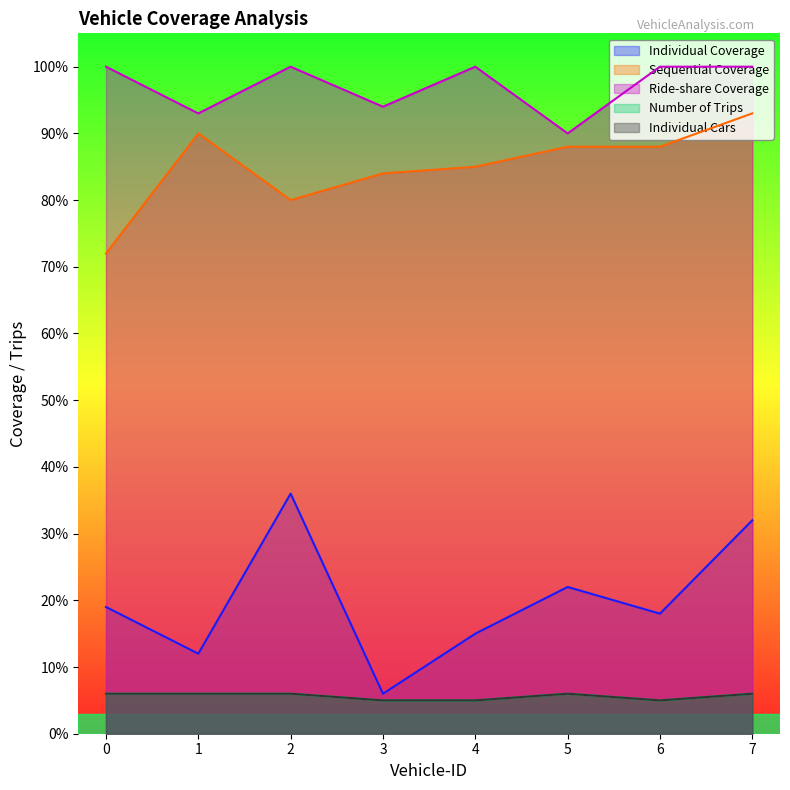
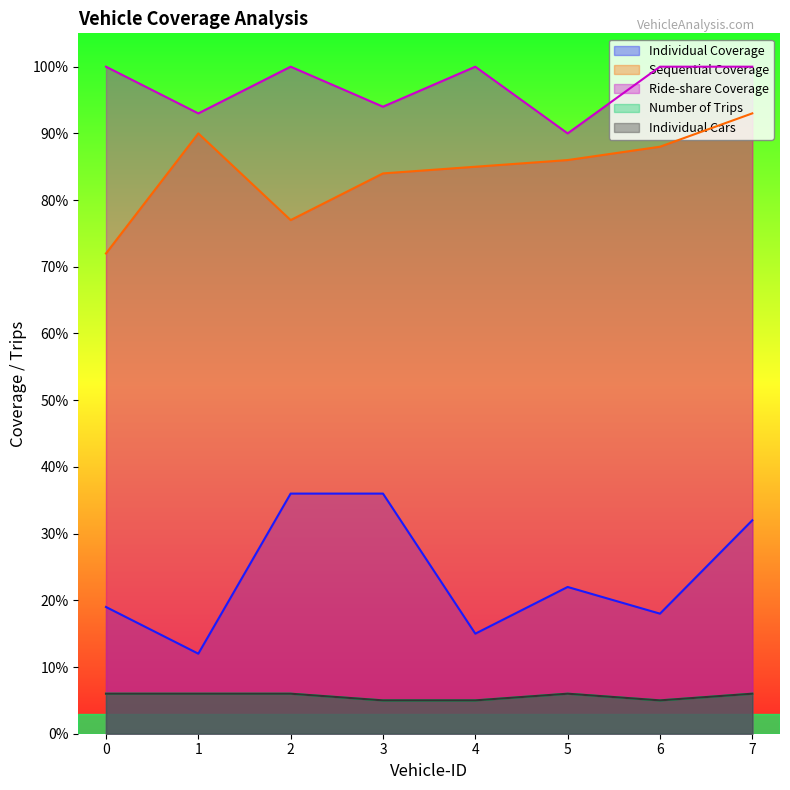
  {
    "Individual Coverage": {
      "0": "19%",
      "1": "12%",
      "2": "36%",
-     "3": "6%",
+     "3": "36%",
      "4": "15%",
      "5": "22%",
      "6": "18%",
      "7": "32%"
    },
    "Sequential Coverage": {
      "0": "72%",
      "1": "90%",
-     "2": "80%",
+     "2": "77%",
      "3": "84%",
      "4": "85%",
-     "5": "88%",
+     "5": "86%",
      "6": "88%"
    },
    "Ride-share Coverage": {
      "0": "100%",
      "1": "93%",
      "2": "100%",
      "3": "94%",
      "4": "100%",
      "5": "90%"
    },
    "Individual Cars": {
      "0": "6%",
      "1": "6%",
      "2": "6%",
      "3": "5%",
      "4": "5%",
      "5": "6%",
      "6": "5%",
      "7": "6%"
    }
  }
